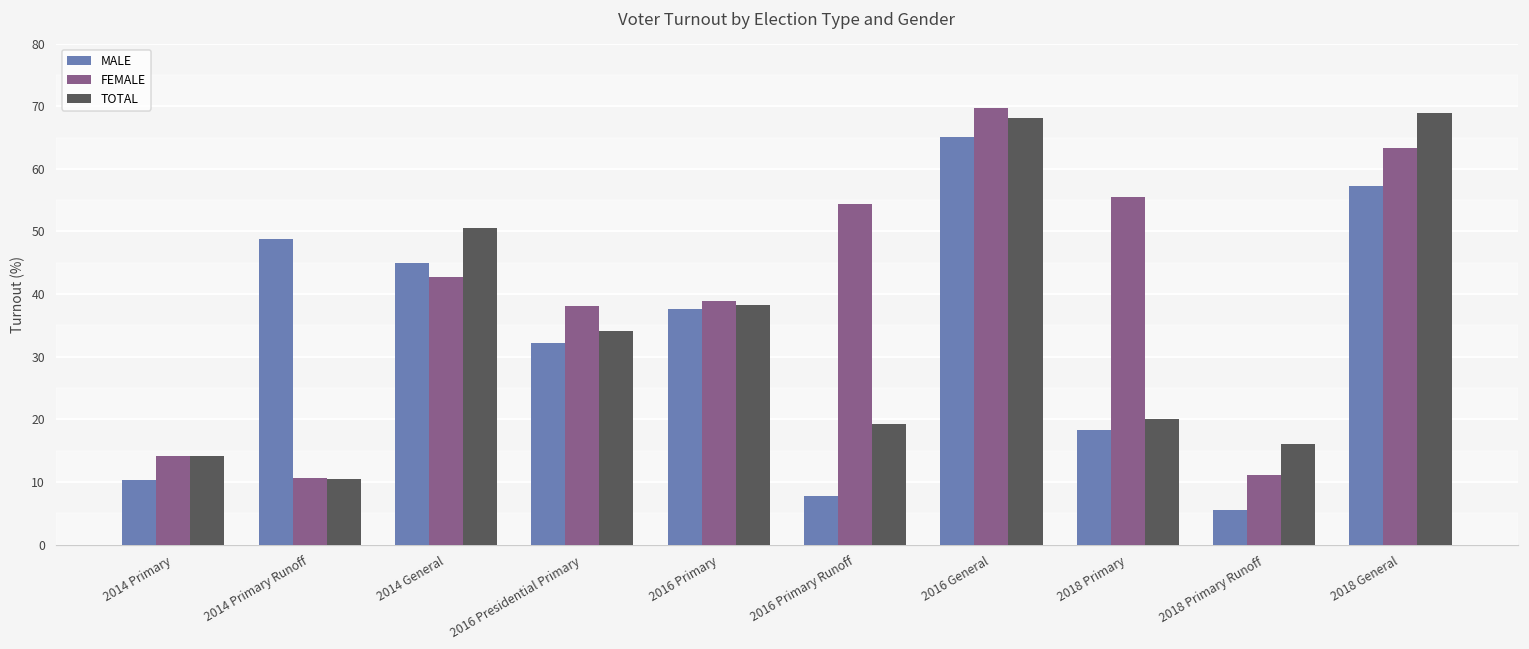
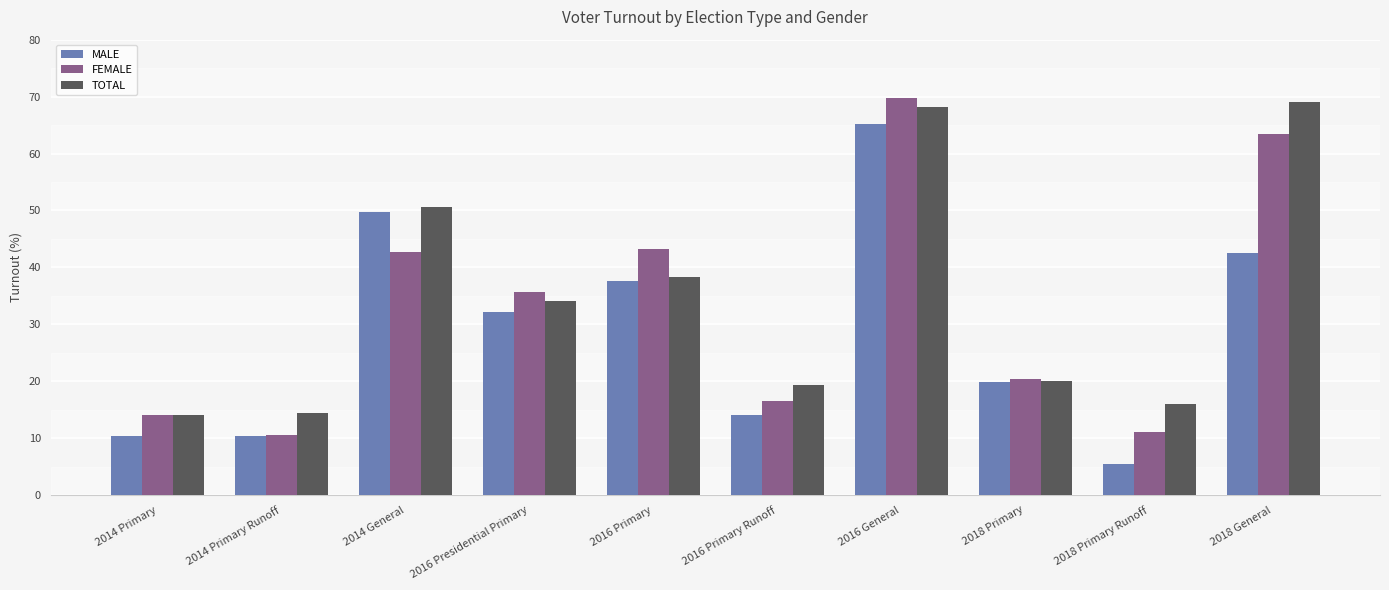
  {
    "MALE": {
      "2014 Primary": 10,
-     "2014 Primary Runoff": 49,
-     "2014 General": 45,
+     "2014 Primary Runoff": 10,
+     "2014 General": 50,
      "2016 Presidential Primary": 32,
      "2016 Primary": 38,
-     "2016 Primary Runoff": 8,
+     "2016 Primary Runoff": 14,
      "2016 General": 65,
-     "2018 Primary": 18,
+     "2018 Primary": 20,
      "2018 Primary Runoff": 6,
-     "2018 General": 57
+     "2018 General": 43
    },
    "FEMALE": {
      "2014 Primary": 14,
      "2014 Primary Runoff": 11,
      "2014 General": 43,
-     "2016 Presidential Primary": 38,
-     "2016 Primary": 39,
-     "2016 Primary Runoff": 54,
+     "2016 Presidential Primary": 36,
+     "2016 Primary": 43,
+     "2016 Primary Runoff": 16,
      "2016 General": 70,
-     "2018 Primary": 56,
+     "2018 Primary": 20,
      "2018 Primary Runoff": 11,
      "2018 General": 63
    },
    "TOTAL": {
      "2014 Primary": 14,
-     "2014 Primary Runoff": 11,
+     "2014 Primary Runoff": 14,
      "2014 General": 51,
      "2016 Presidential Primary": 34,
      "2016 Primary": 38,
      "2016 Primary Runoff": 19,
      "2016 General": 68,
      "2018 Primary": 20,
      "2018 Primary Runoff": 16,
      "2018 General": 69
    }
  }
